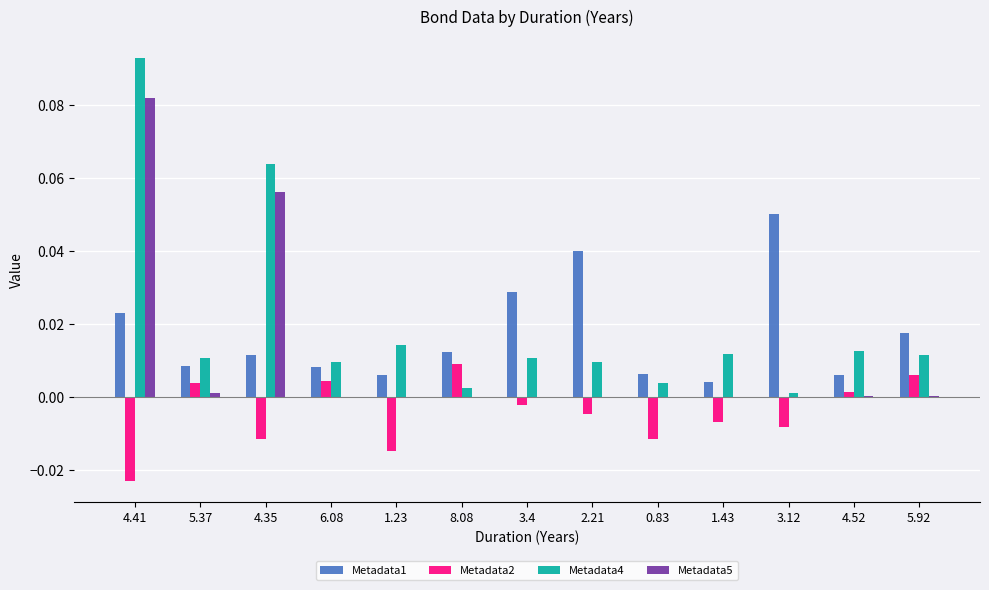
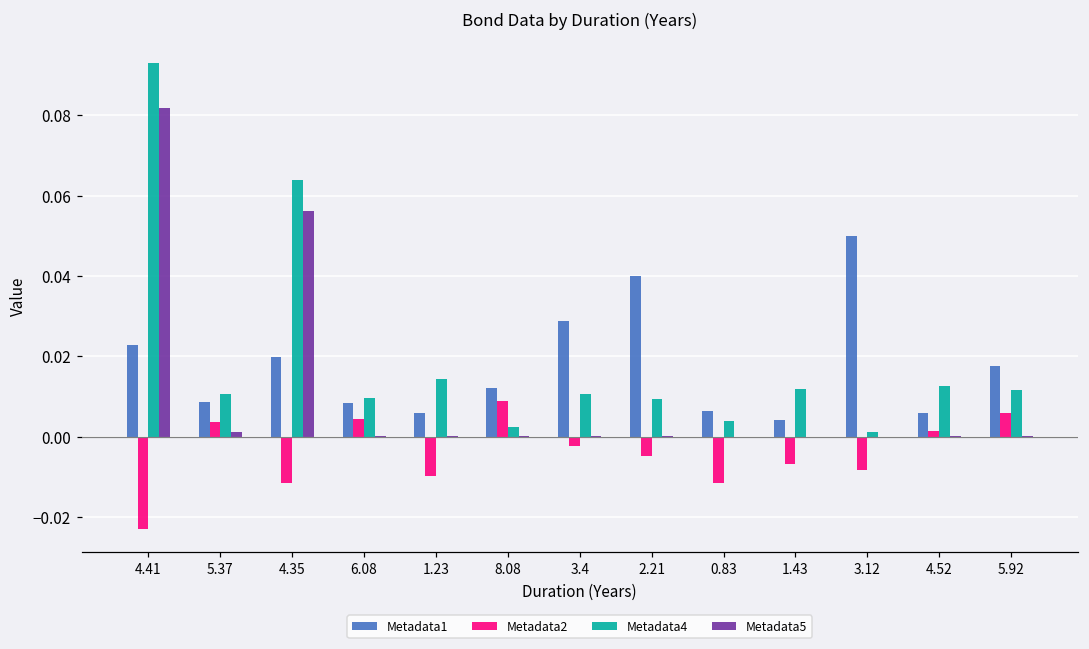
  {
    "Metadata1": {
      "4.41": 0.023,
      "5.37": 0.009,
-     "4.35": 0.012,
+     "4.35": 0.020,
      "6.08": 0.008,
      "1.23": 0.006,
      "8.08": 0.012,
      "3.4": 0.029,
      "2.21": 0.040,
      "0.83": 0.006,
      "1.43": 0.004,
      "3.12": 0.050,
      "4.52": 0.006,
      "5.92": 0.018
    },
    "Metadata2": {
      "4.41": -0.023,
      "5.37": 0.004,
      "4.35": -0.012,
      "6.08": 0.004,
-     "1.23": -0.015,
+     "1.23": -0.010,
      "8.08": 0.009,
      "3.4": -0.002,
      "2.21": -0.005,
      "0.83": -0.011,
      "1.43": -0.007,
      "3.12": -0.008,
      "4.52": 0.001,
      "5.92": 0.006
    },
    "Metadata4": {
      "4.41": 0.093,
      "5.37": 0.011,
      "4.35": 0.064,
      "6.08": 0.010,
      "1.23": 0.014,
      "8.08": 0.003,
      "3.4": 0.011,
      "2.21": 0.010,
      "0.83": 0.004,
      "1.43": 0.012,
      "3.12": 0.001,
      "4.52": 0.013,
      "5.92": 0.012
    },
    "Metadata5": {
      "4.41": 0.082,
      "5.37": 0.001,
      "4.35": 0.056
    }
  }
